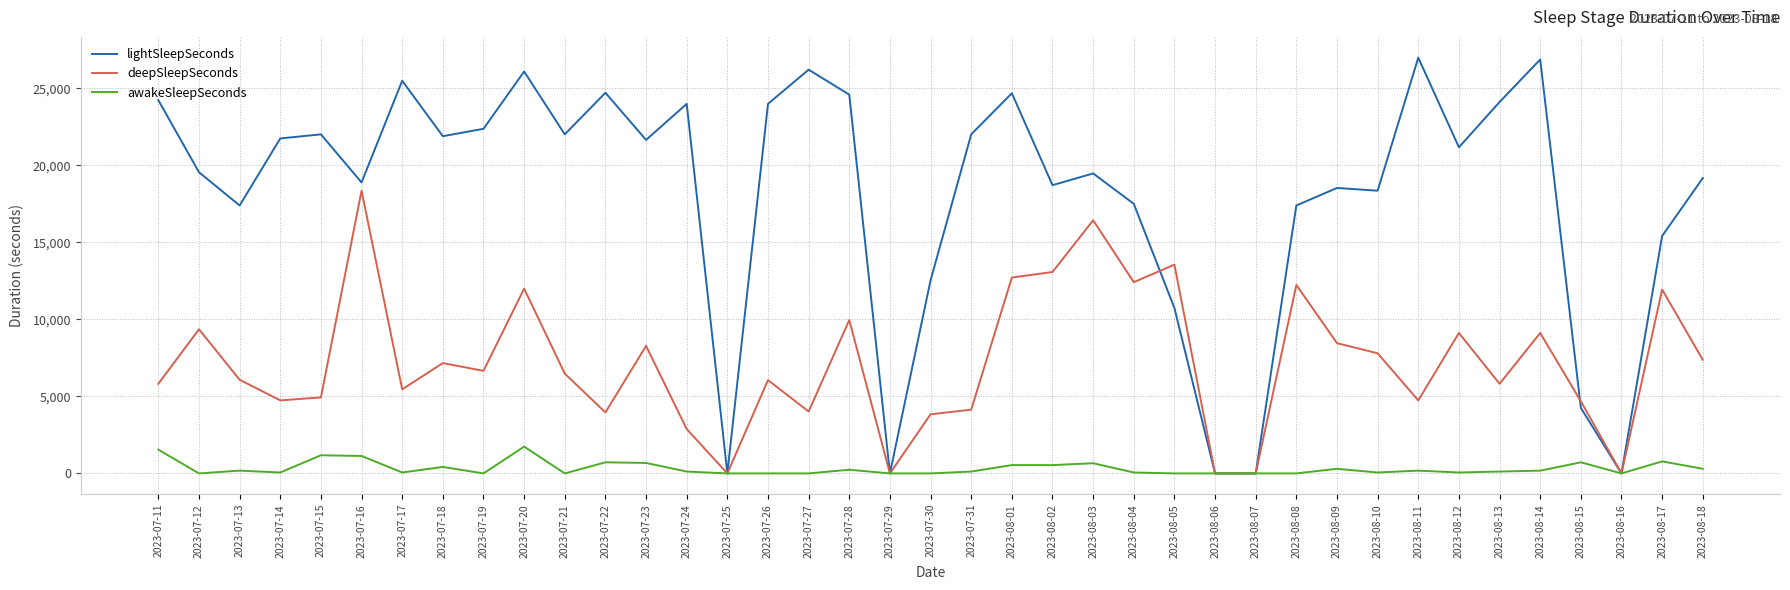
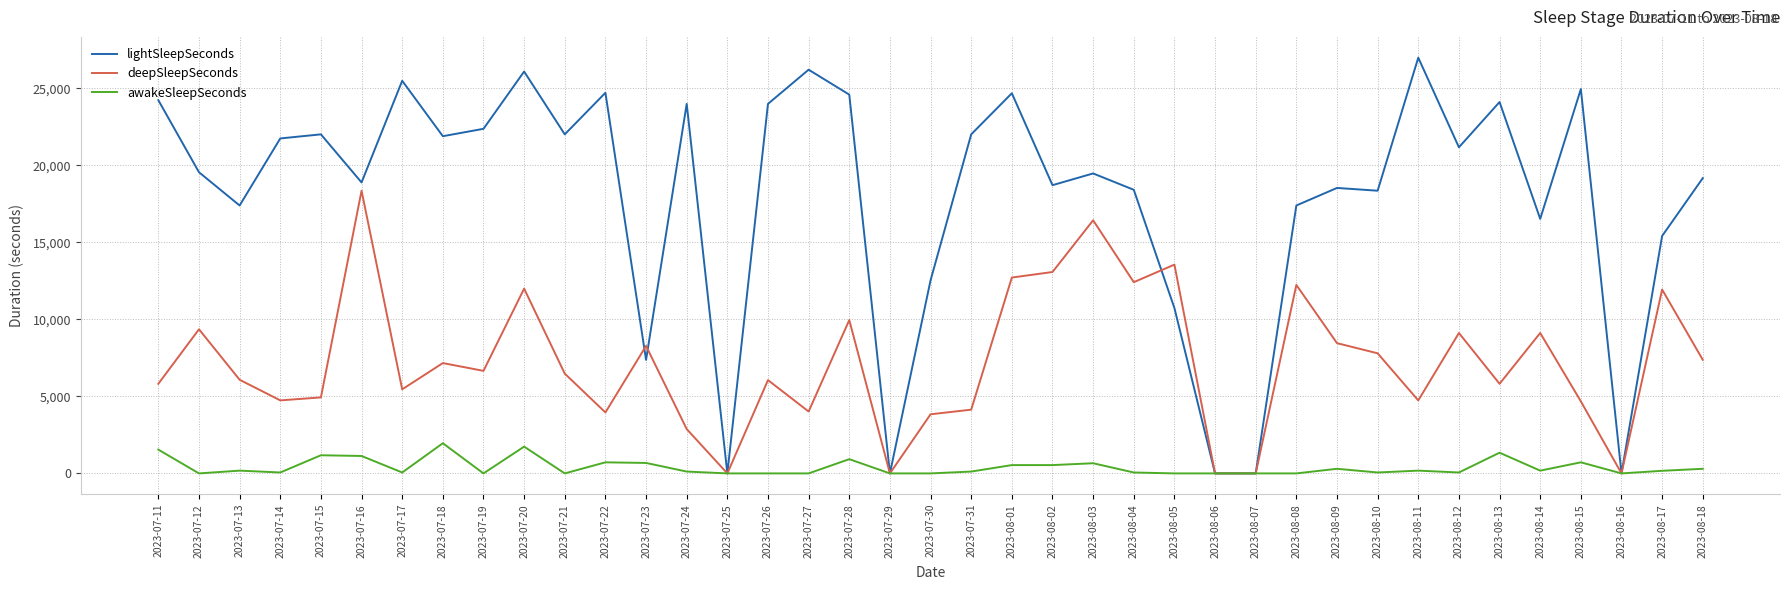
  {
    "lightSleepSeconds": {
      "2023-07-11": "24,200",
      "2023-07-12": "19,600",
      "2023-07-13": "17,400",
      "2023-07-14": "21,800",
      "2023-07-15": "22,000",
      "2023-07-16": "18,900",
      "2023-07-17": "25,500",
      "2023-07-18": "21,900",
      "2023-07-19": "22,400",
      "2023-07-20": "26,100",
      "2023-07-21": "22,000",
      "2023-07-22": "24,700",
-     "2023-07-23": "21,700",
+     "2023-07-23": "7,400",
      "2023-07-24": "24,000",
      "2023-07-26": "24,000",
      "2023-07-27": "26,200",
      "2023-07-28": "24,600",
      "2023-07-30": "12,500",
      "2023-07-31": "22,000",
      "2023-08-01": "24,700",
      "2023-08-02": "18,700",
      "2023-08-03": "19,500",
-     "2023-08-04": "17,500",
+     "2023-08-04": "18,400",
      "2023-08-05": "10,700",
      "2023-08-08": "17,400",
      "2023-08-09": "18,500",
      "2023-08-10": "18,400",
      "2023-08-11": "27,000",
      "2023-08-12": "21,200",
      "2023-08-13": "24,100",
-     "2023-08-14": "26,900",
-     "2023-08-15": "4,300",
+     "2023-08-14": "16,500",
+     "2023-08-15": "25,000",
      "2023-08-17": "15,400",
      "2023-08-18": "19,200"
    },
    "deepSleepSeconds": {
      "2023-07-11": "5,800",
      "2023-07-12": "9,400",
      "2023-07-13": "6,100",
      "2023-07-14": "4,700",
      "2023-07-15": "4,900",
      "2023-07-16": "18,400",
      "2023-07-17": "5,500",
      "2023-07-18": "7,200",
      "2023-07-19": "6,700",
      "2023-07-20": "12,000",
      "2023-07-21": "6,500",
      "2023-07-22": "4,000",
      "2023-07-23": "8,300",
      "2023-07-24": "2,900",
      "2023-07-26": "6,100",
      "2023-07-27": "4,000",
      "2023-07-28": "10,000",
      "2023-07-30": "3,800",
      "2023-07-31": "4,100",
      "2023-08-01": "12,700",
      "2023-08-02": "13,100",
      "2023-08-03": "16,400",
      "2023-08-04": "12,400",
      "2023-08-05": "13,600",
      "2023-08-08": "12,200",
      "2023-08-09": "8,500",
      "2023-08-10": "7,800",
      "2023-08-11": "4,700",
      "2023-08-12": "9,100",
      "2023-08-13": "5,800",
      "2023-08-14": "9,100",
      "2023-08-15": "4,700",
      "2023-08-17": "11,900",
      "2023-08-18": "7,400"
    },
    "awakeSleepSeconds": {
      "2023-07-11": "1,500",
      "2023-07-12": "0",
      "2023-07-13": "200",
      "2023-07-14": "100",
      "2023-07-15": "1,200",
      "2023-07-16": "1,100",
      "2023-07-17": "100",
-     "2023-07-18": "400",
+     "2023-07-18": "2,000",
      "2023-07-19": "0",
      "2023-07-20": "1,700",
      "2023-07-21": "0",
      "2023-07-22": "700",
      "2023-07-23": "700",
      "2023-07-24": "100",
      "2023-07-26": "0",
      "2023-07-27": "0",
-     "2023-07-28": "200",
+     "2023-07-28": "900",
      "2023-07-30": "0",
      "2023-07-31": "100",
      "2023-08-01": "500",
      "2023-08-02": "500",
      "2023-08-03": "700",
      "2023-08-04": "100",
      "2023-08-05": "0",
      "2023-08-08": "0",
      "2023-08-09": "300",
      "2023-08-10": "100",
      "2023-08-11": "200",
      "2023-08-12": "100",
-     "2023-08-13": "100",
+     "2023-08-13": "1,300",
      "2023-08-14": "200",
      "2023-08-15": "700",
-     "2023-08-17": "800",
+     "2023-08-17": "200",
      "2023-08-18": "300"
    }
  }
